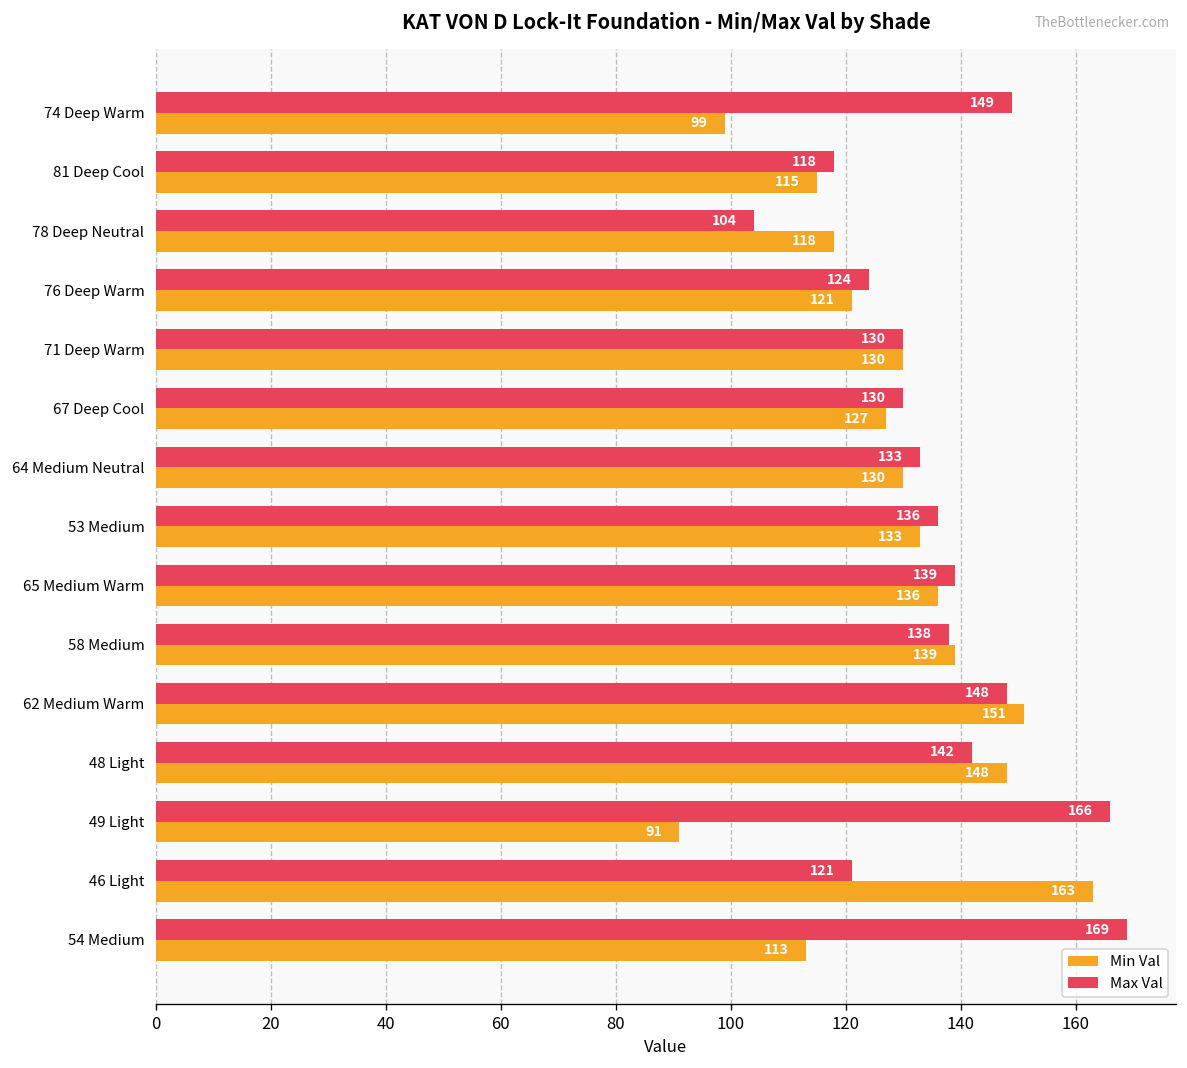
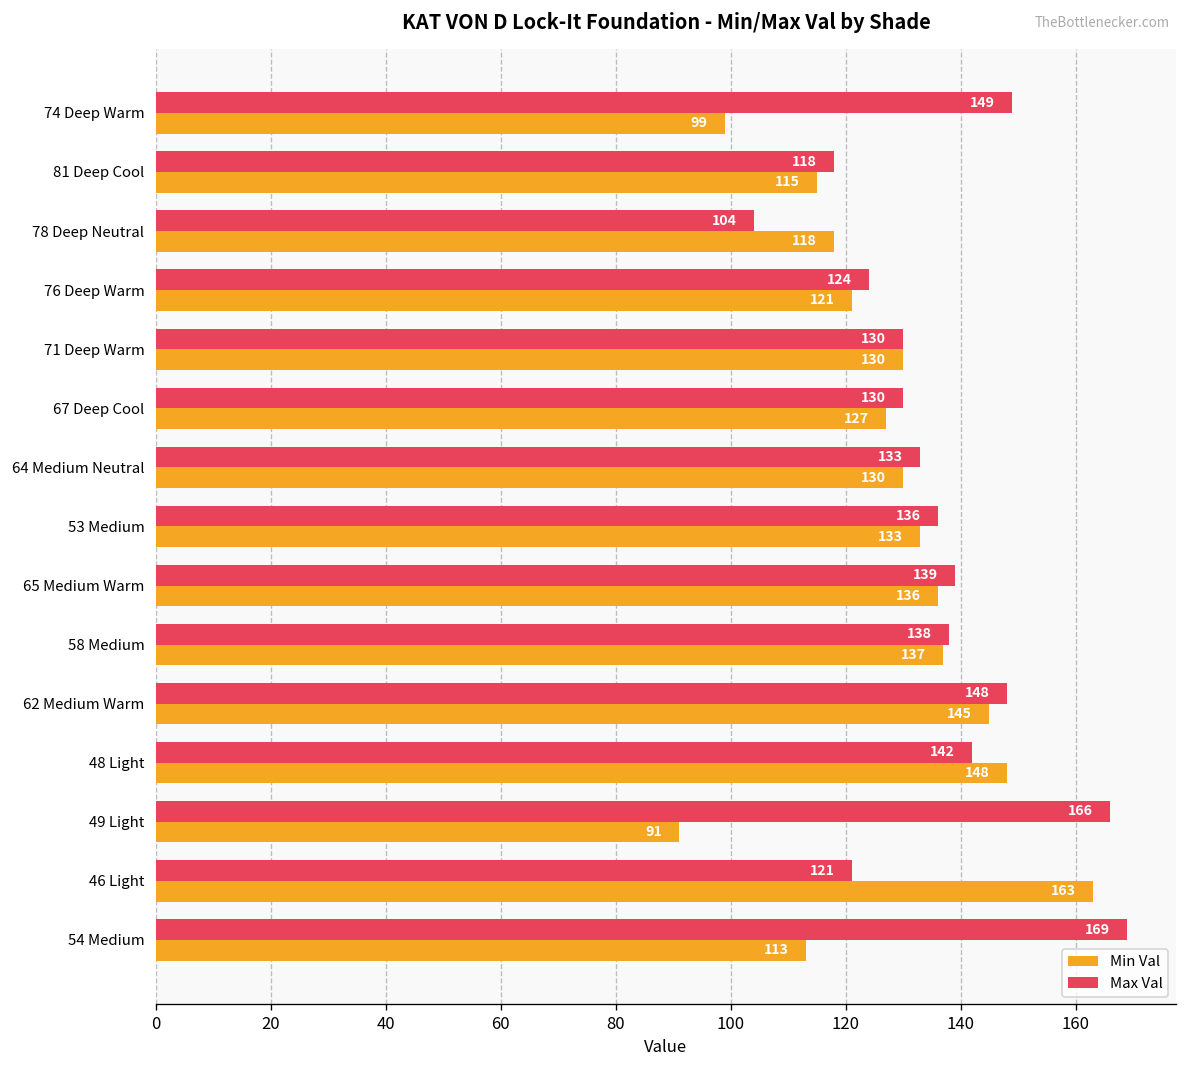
  {
    "Min Val": {
      "74 Deep Warm": 99,
      "81 Deep Cool": 115,
      "78 Deep Neutral": 118,
      "76 Deep Warm": 121,
      "71 Deep Warm": 130,
      "67 Deep Cool": 127,
      "64 Medium Neutral": 130,
      "53 Medium": 133,
      "65 Medium Warm": 136,
-     "58 Medium": 139,
-     "62 Medium Warm": 151,
+     "58 Medium": 137,
+     "62 Medium Warm": 145,
      "48 Light": 148,
      "49 Light": 91,
      "46 Light": 163,
      "54 Medium": 113
    },
    "Max Val": {
      "74 Deep Warm": 149,
      "81 Deep Cool": 118,
      "78 Deep Neutral": 104,
      "76 Deep Warm": 124,
      "71 Deep Warm": 130,
      "67 Deep Cool": 130,
      "64 Medium Neutral": 133,
      "53 Medium": 136,
      "65 Medium Warm": 139,
      "58 Medium": 138,
      "62 Medium Warm": 148,
      "48 Light": 142,
      "49 Light": 166,
      "46 Light": 121,
      "54 Medium": 169
    }
  }
